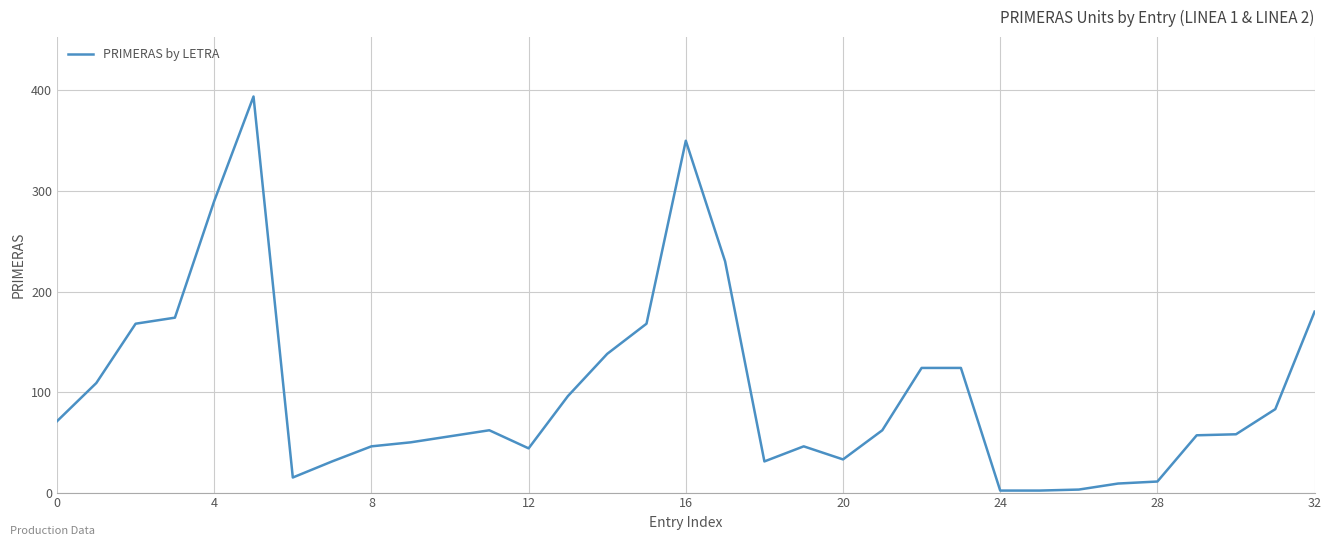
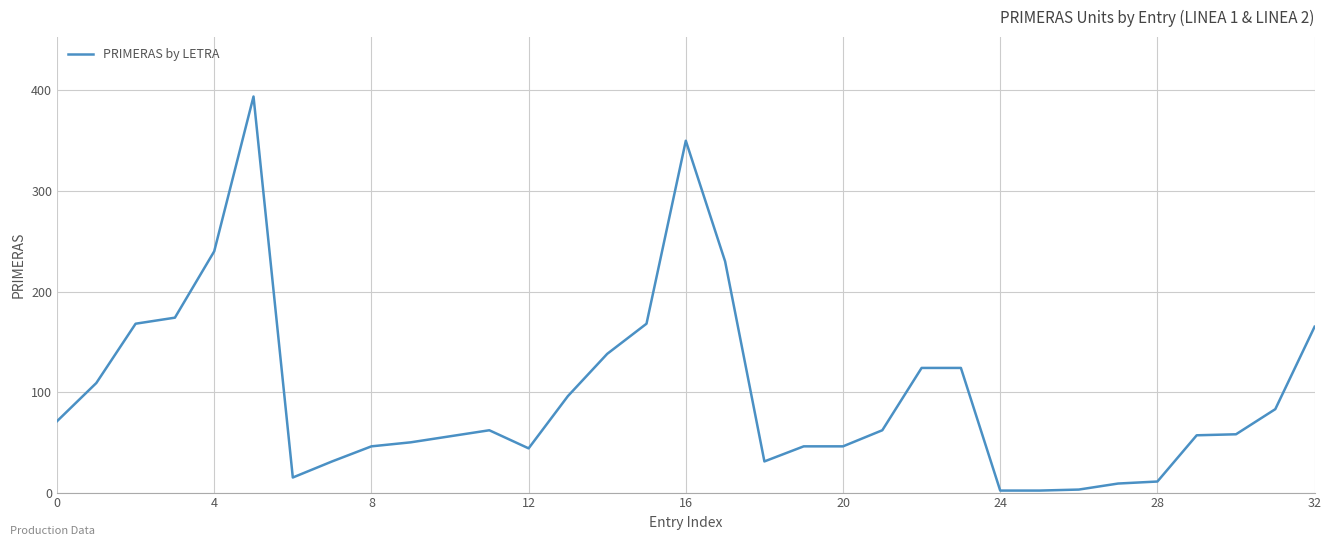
  {
    "0": 71,
-   "4": 290,
+   "4": 240,
    "8": 46,
    "12": 44,
    "16": 350,
-   "20": 33,
+   "20": 46,
    "24": 2,
    "28": 11,
-   "32": 180
+   "32": 165
  }
